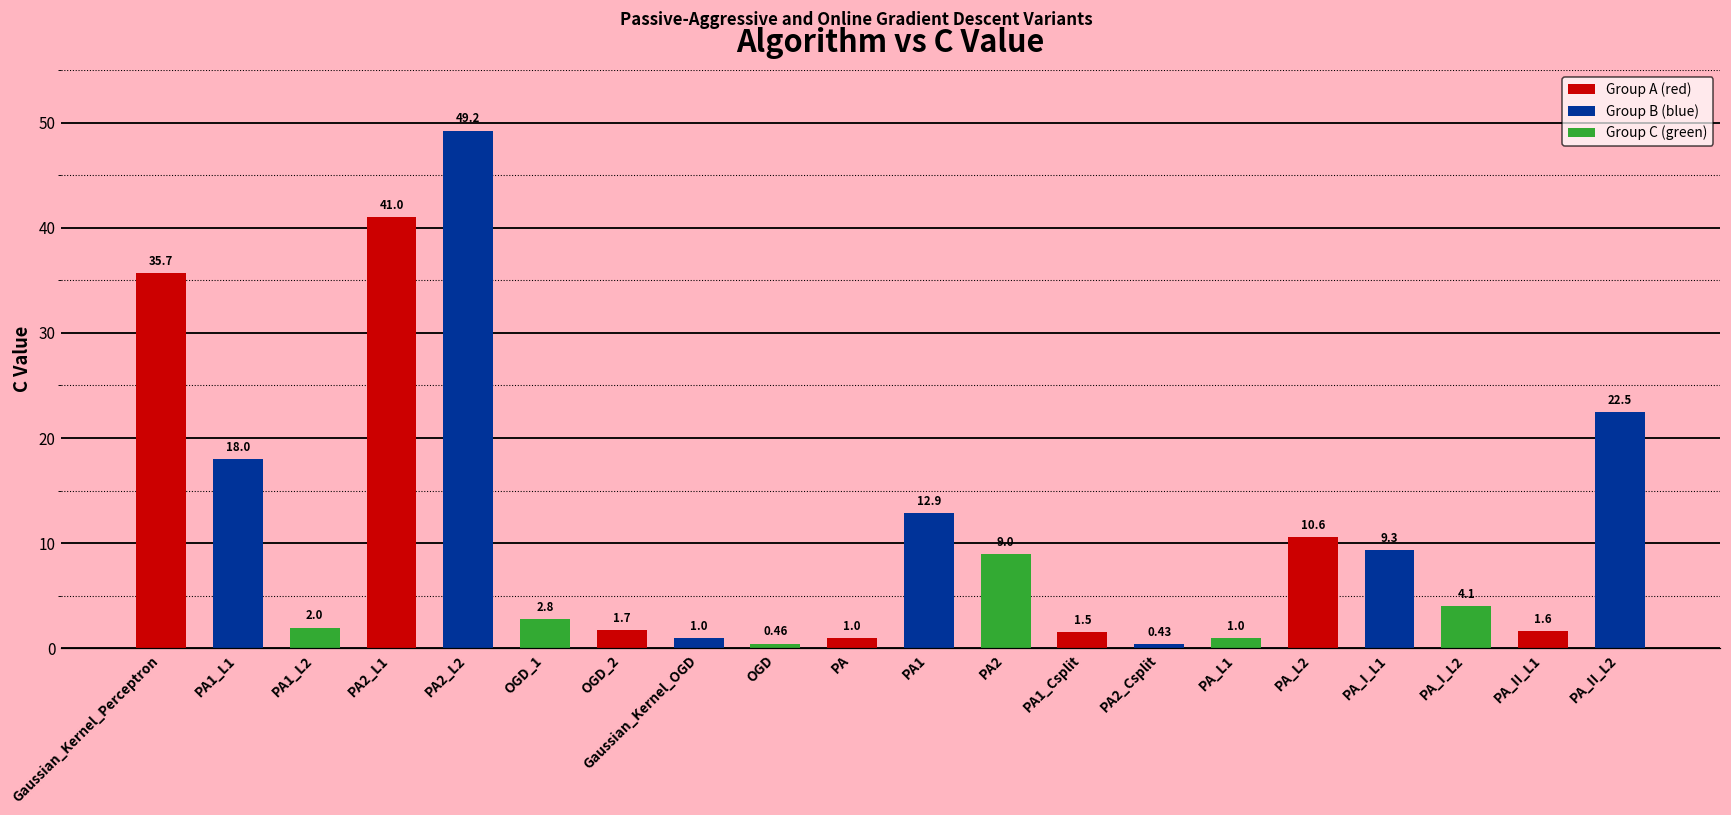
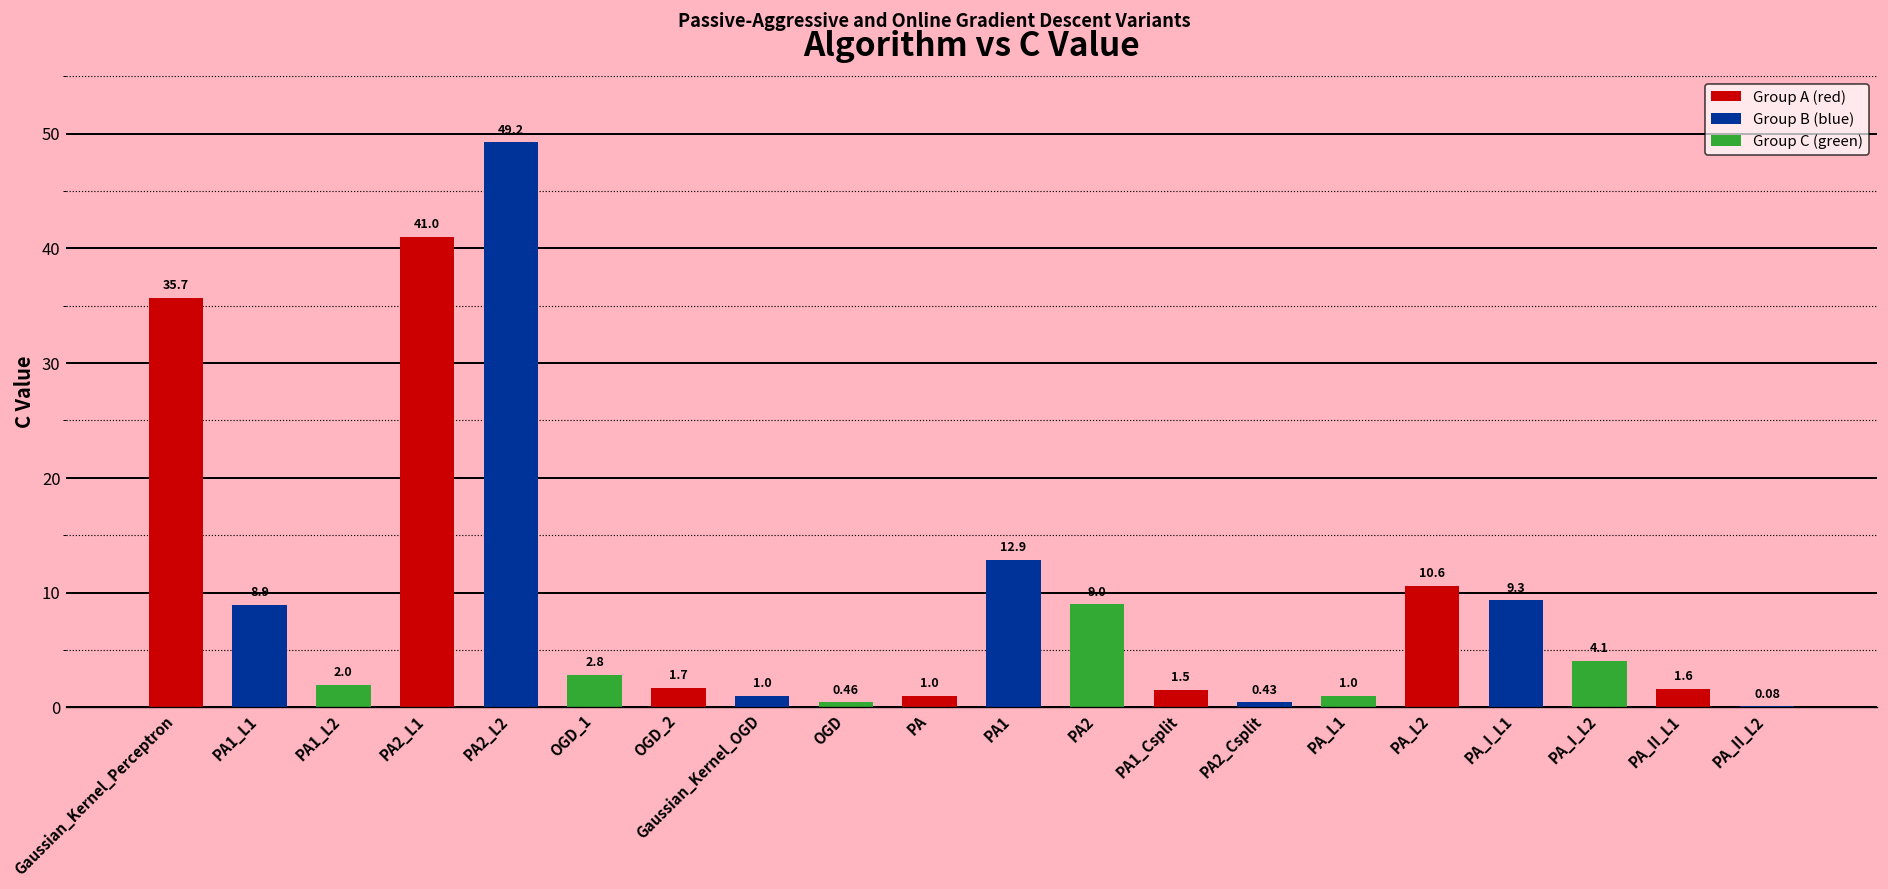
  {
    "Gaussian_Kernel_Perceptron": 35.7,
-   "PA1_L1": 18.0,
+   "PA1_L1": 8.9,
    "PA1_L2": 2.0,
    "PA2_L1": 41.0,
    "PA2_L2": 49.2,
    "OGD_1": 2.8,
    "OGD_2": 1.7,
    "Gaussian_Kernel_OGD": 1.0,
    "OGD": 0.46,
    "PA": 1.0,
    "PA1": 12.9,
    "PA2": 9.0,
    "PA1_Csplit": 1.5,
    "PA2_Csplit": 0.43,
    "PA_L1": 1.0,
    "PA_L2": 10.6,
    "PA_I_L1": 9.3,
    "PA_I_L2": 4.1,
    "PA_II_L1": 1.6,
-   "PA_II_L2": 22.5
+   "PA_II_L2": 0.08
  }
